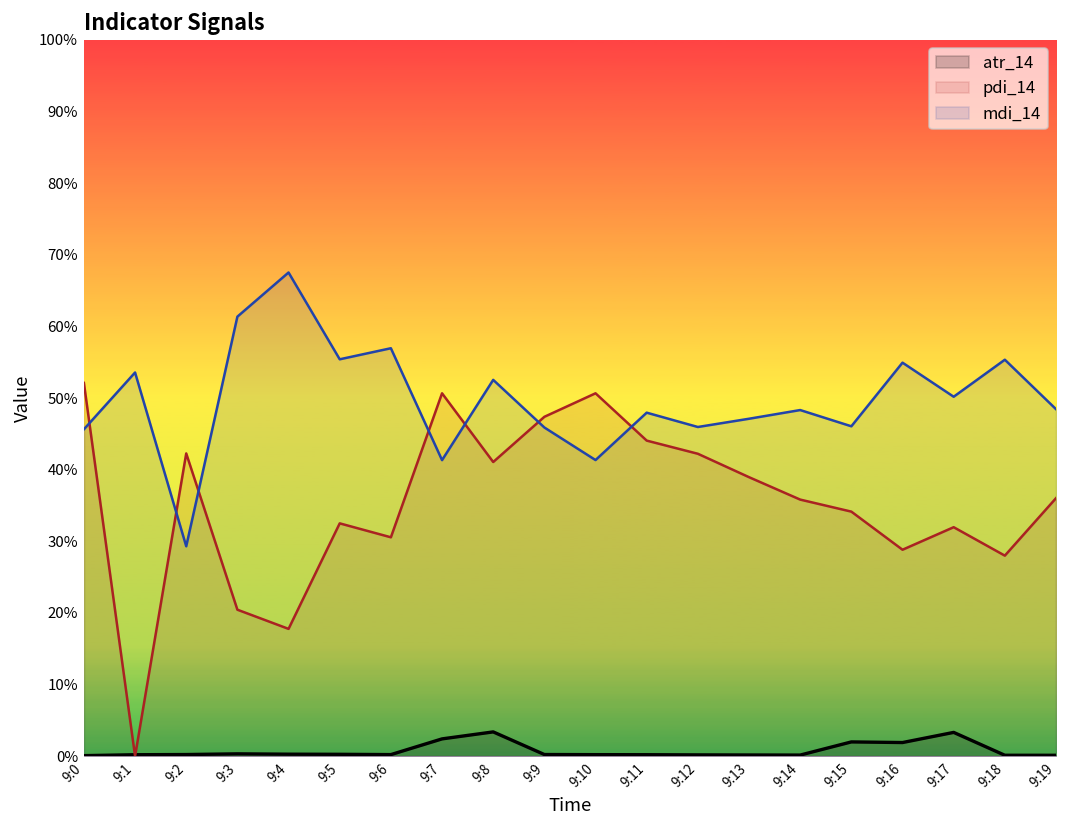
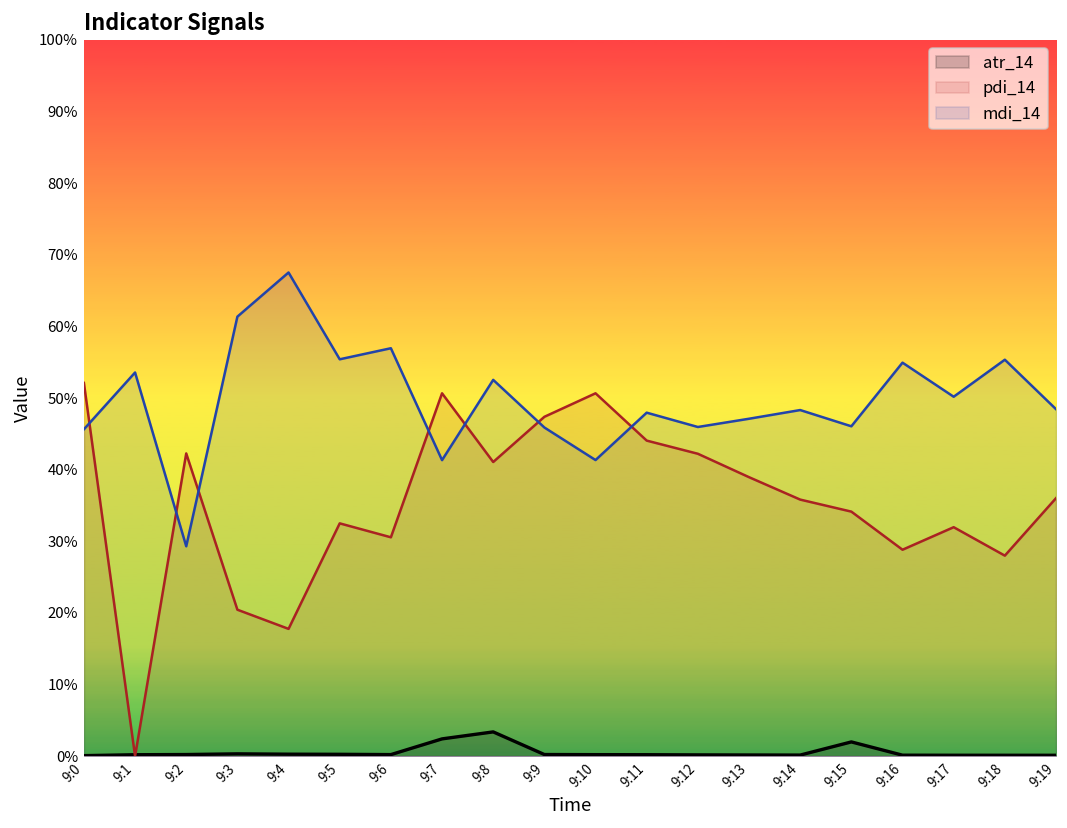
  {
    "atr_14": {
      "9:0": "0%",
      "9:2": "0%",
      "9:3": "0%",
      "9:4": "0%",
      "9:5": "0%",
      "9:6": "0%",
      "9:7": "2%",
      "9:8": "3%",
      "9:9": "0%",
      "9:10": "0%",
      "9:11": "0%",
      "9:12": "0%",
      "9:13": "0%",
      "9:14": "0%",
      "9:15": "2%",
-     "9:16": "2%",
-     "9:17": "3%",
+     "9:16": "0%",
+     "9:17": "0%",
      "9:18": "0%",
      "9:19": "0%"
    }
  }
